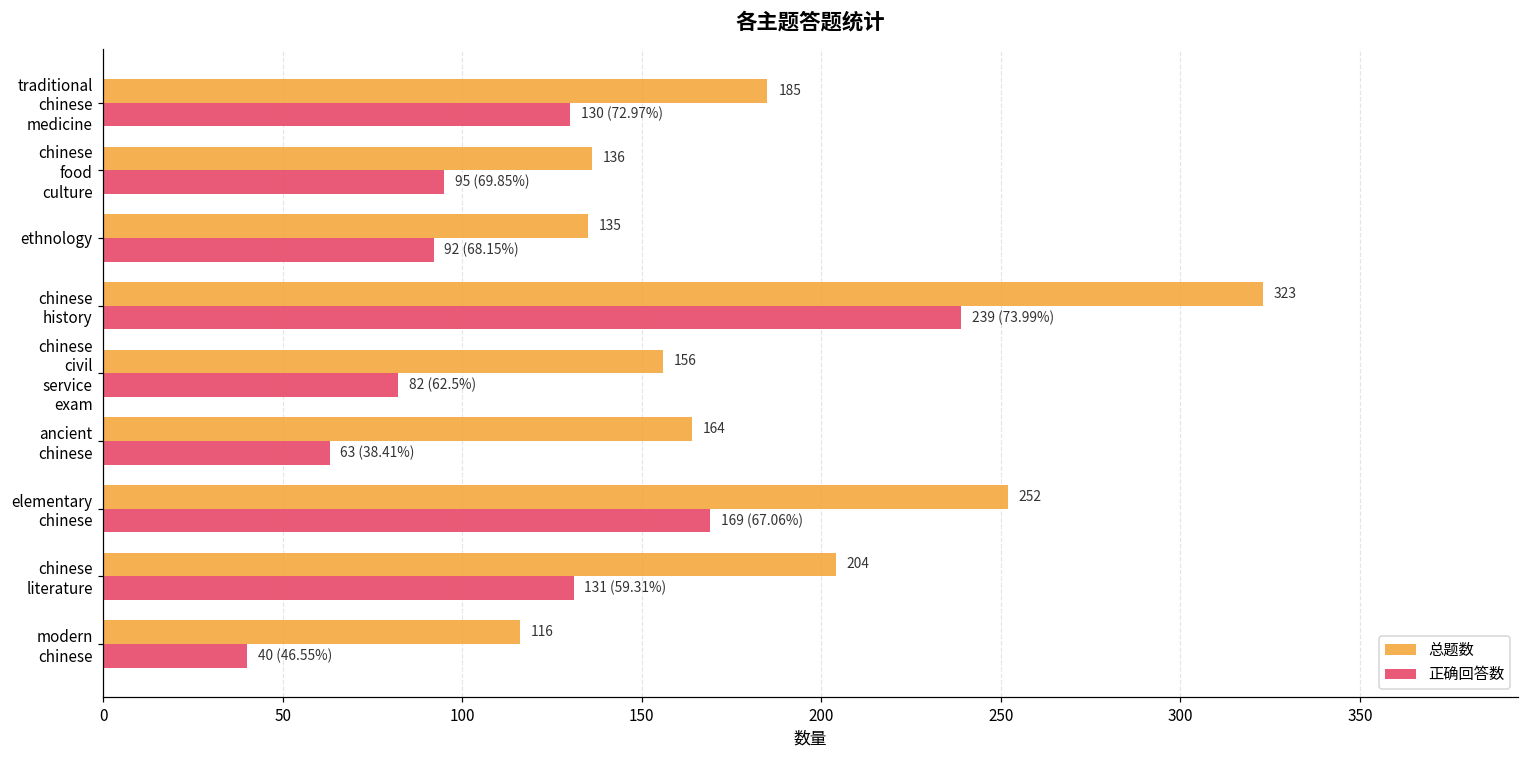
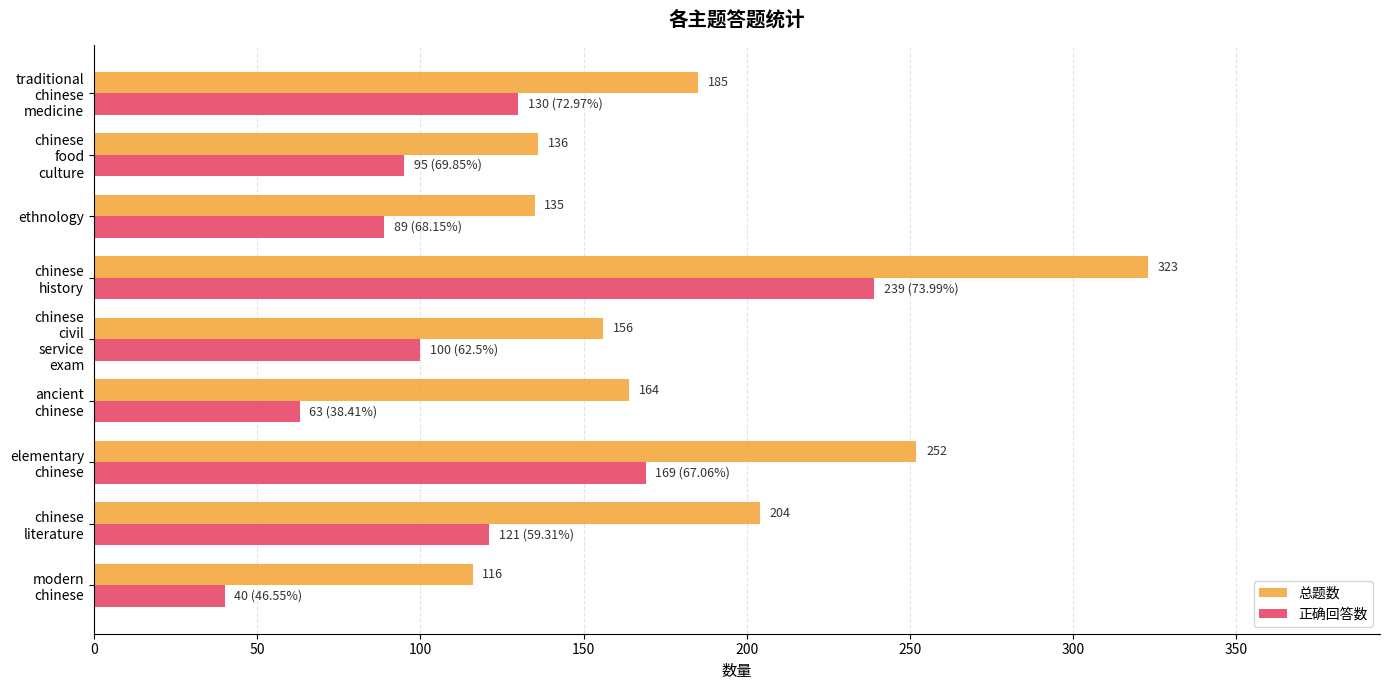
  {
    "总题数": {
      "traditional chinese medicine": 185,
      "chinese food culture": 136,
      "ethnology": 135,
      "chinese history": 323,
      "chinese civil service exam": 156,
      "ancient chinese": 164,
      "elementary chinese": 252,
      "chinese literature": 204,
      "modern chinese": 116
    },
    "正确回答数": {
      "traditional chinese medicine": 130,
      "chinese food culture": 95,
-     "ethnology": 92,
+     "ethnology": 89,
      "chinese history": 239,
-     "chinese civil service exam": 82,
+     "chinese civil service exam": 100,
      "ancient chinese": 63,
      "elementary chinese": 169,
-     "chinese literature": 131,
+     "chinese literature": 121,
      "modern chinese": 40
    }
  }
